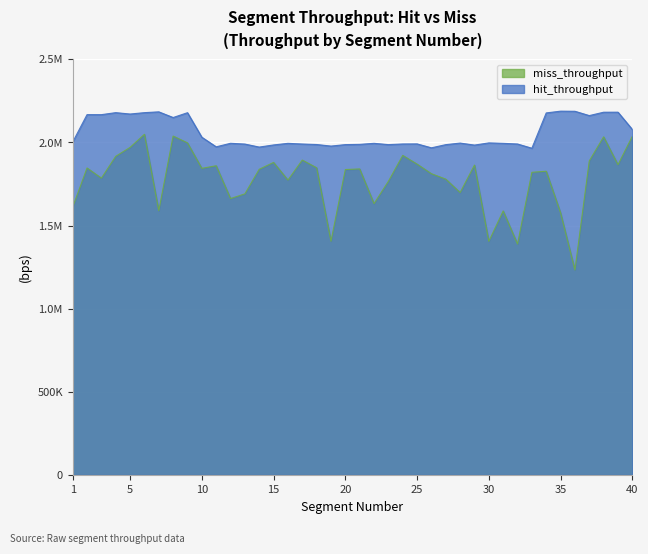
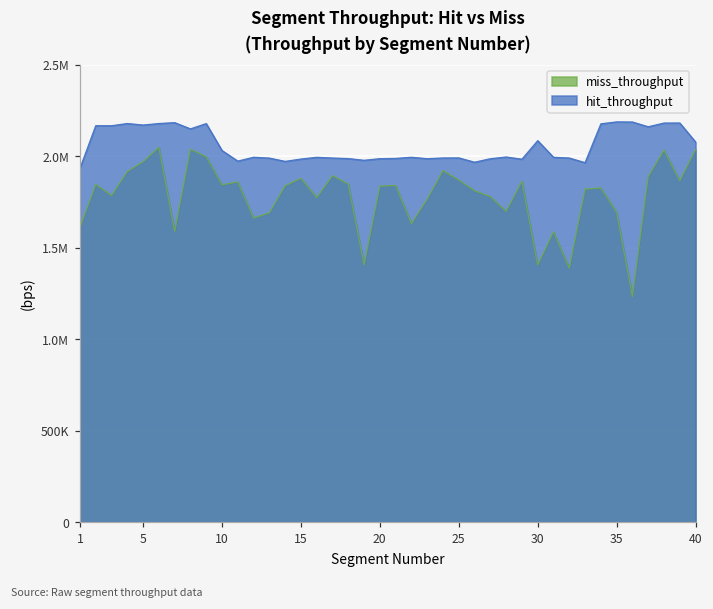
  {
    "miss_throughput": {
      "1": 1610000,
      "5": 1970000,
      "10": 1840000,
      "15": 1880000,
      "20": 1840000,
      "25": 1870000,
      "30": 1410000,
-     "35": 1580000,
+     "35": 1690000,
      "40": 2040000
    },
    "hit_throughput": {
-     "1": 2000000,
+     "1": 1930000,
      "5": 2170000,
      "10": 2030000,
      "15": 1980000,
      "20": 1990000,
      "25": 1990000,
-     "30": 2000000,
+     "30": 2090000,
      "35": 2190000,
      "40": 2080000
    }
  }
